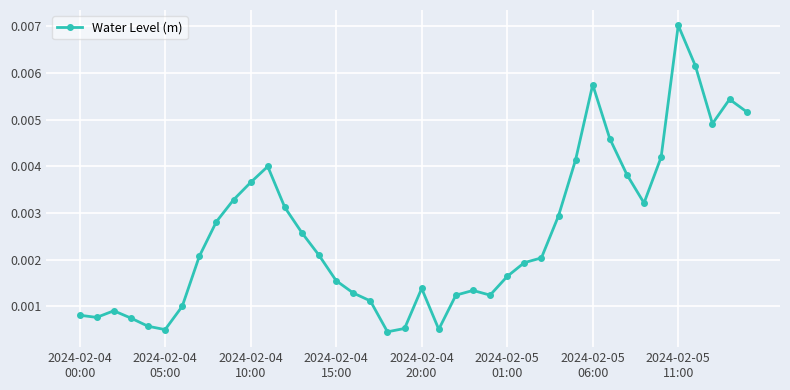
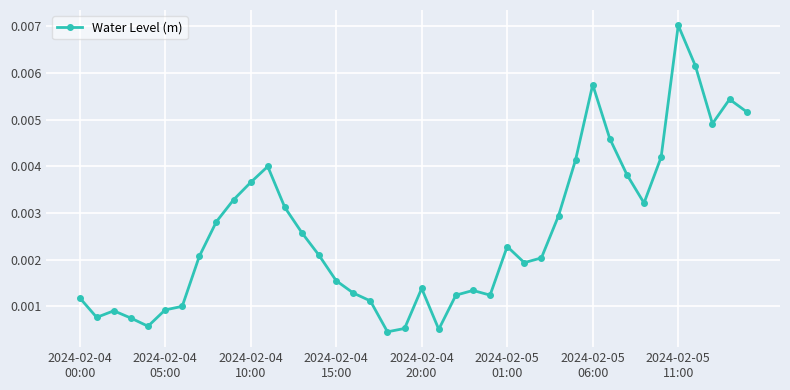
  {
-   "2024-02-04 00:00": 0.0008,
-   "2024-02-04 05:00": 0.0005,
+   "2024-02-04 00:00": 0.0012,
+   "2024-02-04 05:00": 0.0009,
    "2024-02-04 10:00": 0.0037,
    "2024-02-04 15:00": 0.0016,
    "2024-02-04 20:00": 0.0014,
-   "2024-02-05 01:00": 0.0016,
+   "2024-02-05 01:00": 0.0023,
    "2024-02-05 06:00": 0.0058,
    "2024-02-05 11:00": 0.0070
  }
